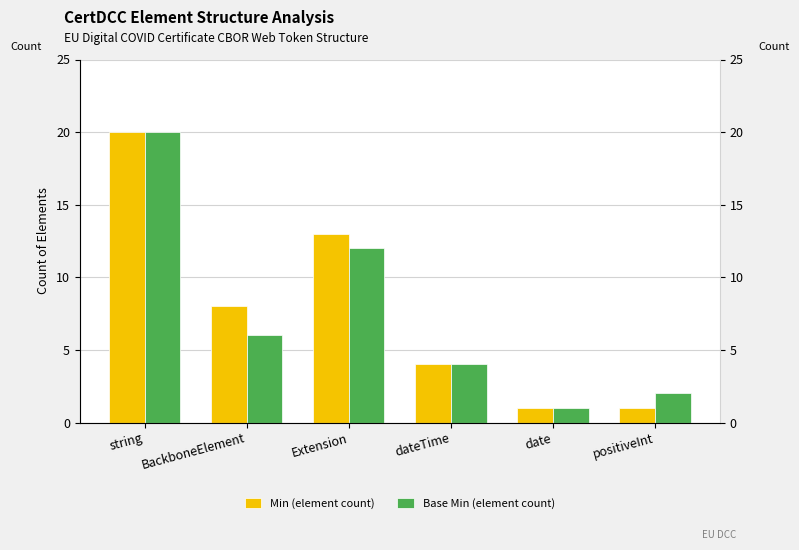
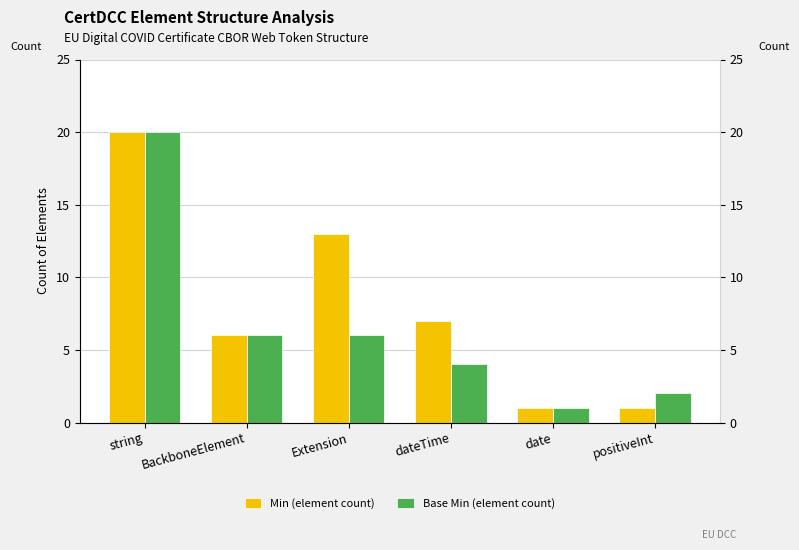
  {
    "Min (element count)": {
      "string": 20,
-     "BackboneElement": 8,
+     "BackboneElement": 6,
      "Extension": 13,
-     "dateTime": 4,
+     "dateTime": 7,
      "date": 1,
      "positiveInt": 1
    },
    "Base Min (element count)": {
      "string": 20,
      "BackboneElement": 6,
-     "Extension": 12,
+     "Extension": 6,
      "dateTime": 4,
      "date": 1,
      "positiveInt": 2
    }
  }
